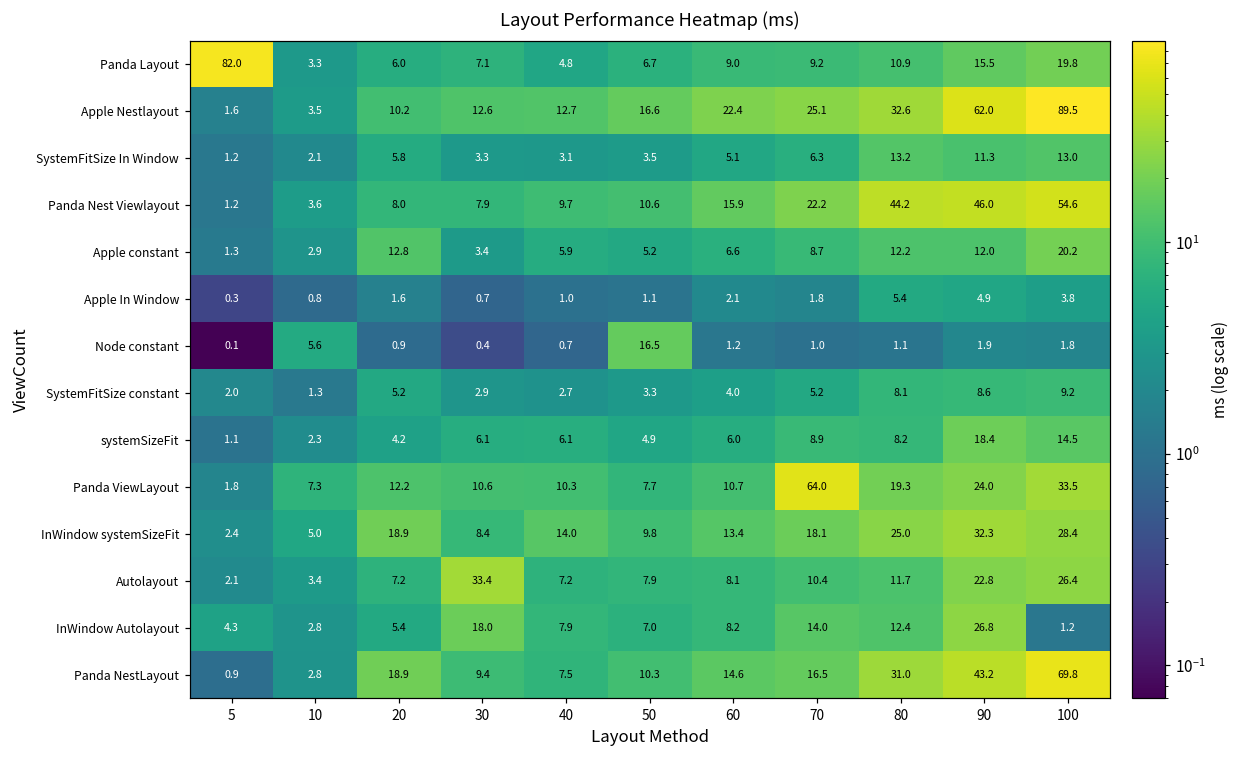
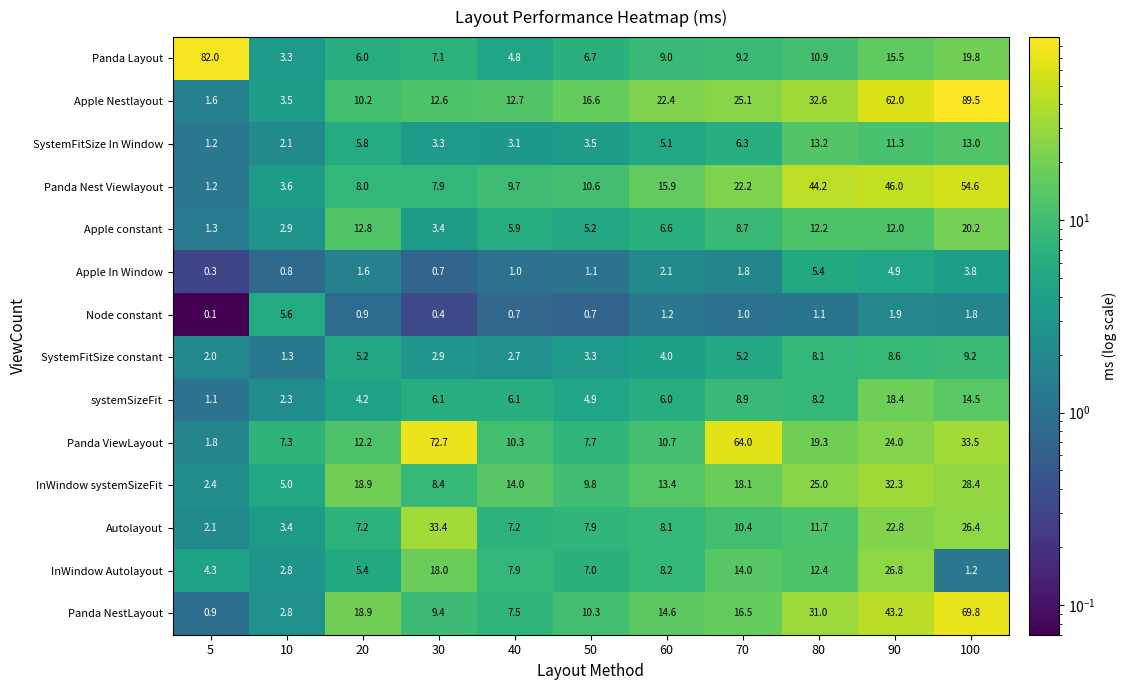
  {
    "Panda Layout": {
      "5": 82.0,
      "10": 3.3,
      "20": 6.0,
      "30": 7.1,
      "40": 4.8,
      "50": 6.7,
      "60": 9.0,
      "70": 9.2,
      "80": 10.9,
      "90": 15.5,
      "100": 19.8
    },
    "Apple Nestlayout": {
      "5": 1.6,
      "10": 3.5,
      "20": 10.2,
      "30": 12.6,
      "40": 12.7,
      "50": 16.6,
      "60": 22.4,
      "70": 25.1,
      "80": 32.6,
      "90": 62.0,
      "100": 89.5
    },
    "SystemFitSize In Window": {
      "5": 1.2,
      "10": 2.1,
      "20": 5.8,
      "30": 3.3,
      "40": 3.1,
      "50": 3.5,
      "60": 5.1,
      "70": 6.3,
      "80": 13.2,
      "90": 11.3,
      "100": 13.0
    },
    "Panda Nest Viewlayout": {
      "5": 1.2,
      "10": 3.6,
      "20": 8.0,
      "30": 7.9,
      "40": 9.7,
      "50": 10.6,
      "60": 15.9,
      "70": 22.2,
      "80": 44.2,
      "90": 46.0,
      "100": 54.6
    },
    "Apple constant": {
      "5": 1.3,
      "10": 2.9,
      "20": 12.8,
      "30": 3.4,
      "40": 5.9,
      "50": 5.2,
      "60": 6.6,
      "70": 8.7,
      "80": 12.2,
      "90": 12.0,
      "100": 20.2
    },
    "Apple In Window": {
      "5": 0.3,
      "10": 0.8,
      "20": 1.6,
      "30": 0.7,
      "40": 1.0,
      "50": 1.1,
      "60": 2.1,
      "70": 1.8,
      "80": 5.4,
      "90": 4.9,
      "100": 3.8
    },
    "Node constant": {
      "5": 0.1,
      "10": 5.6,
      "20": 0.9,
      "30": 0.4,
      "40": 0.7,
-     "50": 16.5,
+     "50": 0.7,
      "60": 1.2,
      "70": 1.0,
      "80": 1.1,
      "90": 1.9,
      "100": 1.8
    },
    "SystemFitSize constant": {
      "5": 2.0,
      "10": 1.3,
      "20": 5.2,
      "30": 2.9,
      "40": 2.7,
      "50": 3.3,
      "60": 4.0,
      "70": 5.2,
      "80": 8.1,
      "90": 8.6,
      "100": 9.2
    },
    "systemSizeFit": {
      "5": 1.1,
      "10": 2.3,
      "20": 4.2,
      "30": 6.1,
      "40": 6.1,
      "50": 4.9,
      "60": 6.0,
      "70": 8.9,
      "80": 8.2,
      "90": 18.4,
      "100": 14.5
    },
    "Panda ViewLayout": {
      "5": 1.8,
      "10": 7.3,
      "20": 12.2,
-     "30": 10.6,
+     "30": 72.7,
      "40": 10.3,
      "50": 7.7,
      "60": 10.7,
      "70": 64.0,
      "80": 19.3,
      "90": 24.0,
      "100": 33.5
    },
    "InWindow systemSizeFit": {
      "5": 2.4,
      "10": 5.0,
      "20": 18.9,
      "30": 8.4,
      "40": 14.0,
      "50": 9.8,
      "60": 13.4,
      "70": 18.1,
      "80": 25.0,
      "90": 32.3,
      "100": 28.4
    },
    "Autolayout": {
      "5": 2.1,
      "10": 3.4,
      "20": 7.2,
      "30": 33.4,
      "40": 7.2,
      "50": 7.9,
      "60": 8.1,
      "70": 10.4,
      "80": 11.7,
      "90": 22.8,
      "100": 26.4
    },
    "InWindow Autolayout": {
      "5": 4.3,
      "10": 2.8,
      "20": 5.4,
      "30": 18.0,
      "40": 7.9,
      "50": 7.0,
      "60": 8.2,
      "70": 14.0,
      "80": 12.4,
      "90": 26.8,
      "100": 1.2
    },
    "Panda NestLayout": {
      "5": 0.9,
      "10": 2.8,
      "20": 18.9,
      "30": 9.4,
      "40": 7.5,
      "50": 10.3,
      "60": 14.6,
      "70": 16.5,
      "80": 31.0,
      "90": 43.2,
      "100": 69.8
    }
  }
